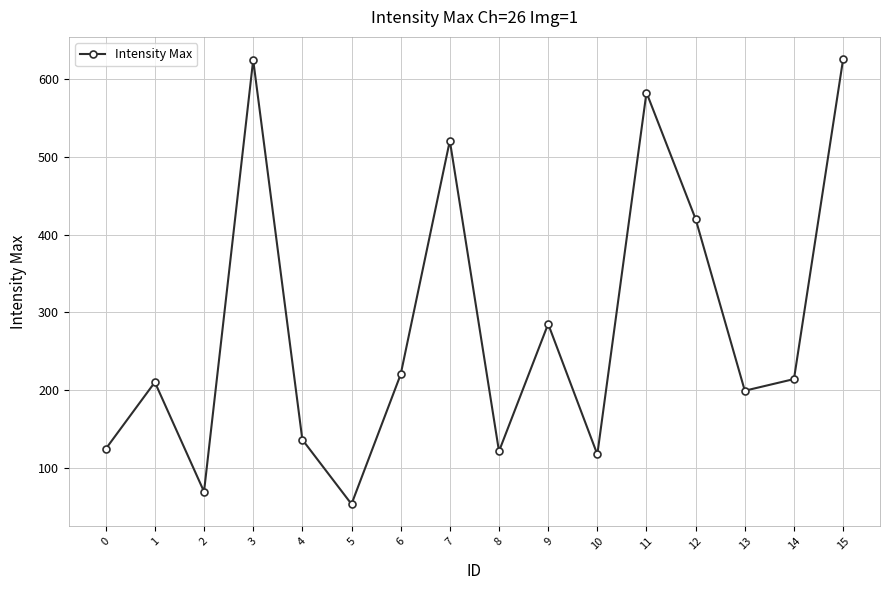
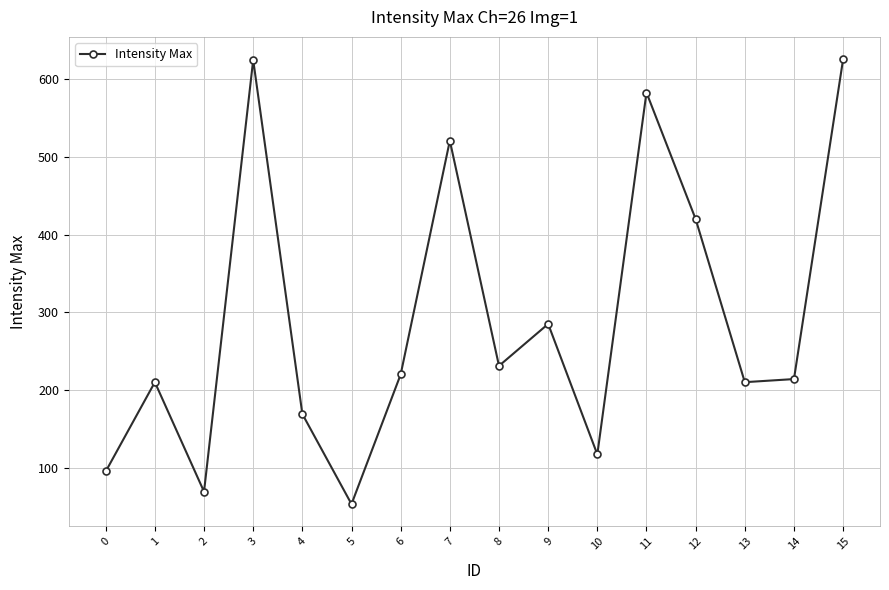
  {
-   "0": 120,
+   "0": 100,
    "1": 210,
    "2": 70,
    "3": 630,
-   "4": 140,
+   "4": 170,
    "5": 50,
    "6": 220,
    "7": 520,
-   "8": 120,
+   "8": 230,
    "9": 290,
    "10": 120,
    "11": 580,
    "12": 420,
-   "13": 200,
+   "13": 210,
    "14": 210,
    "15": 630
  }
